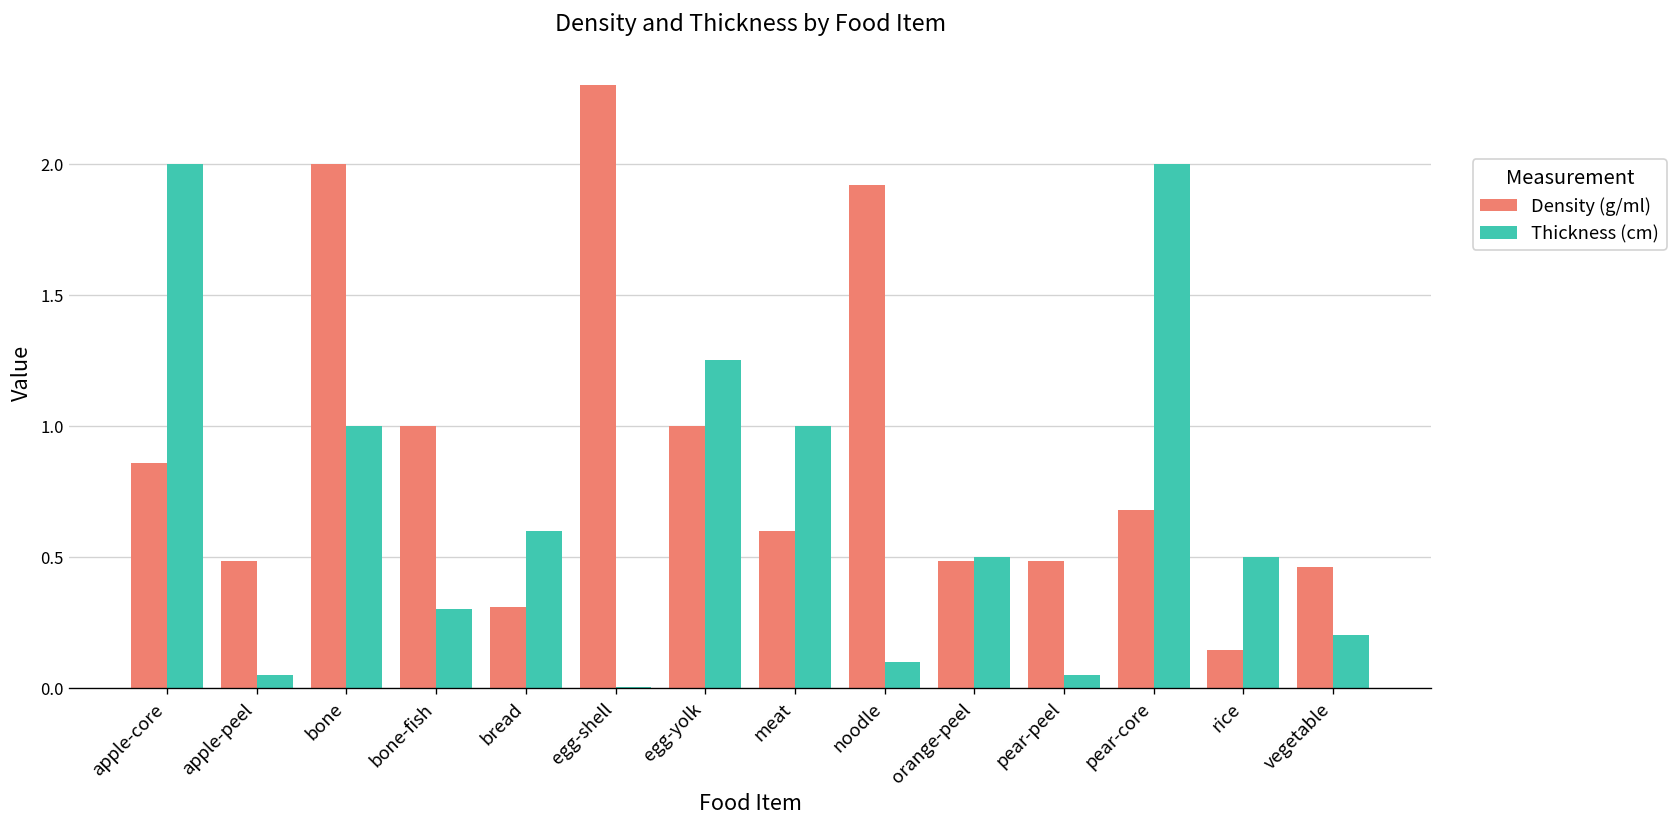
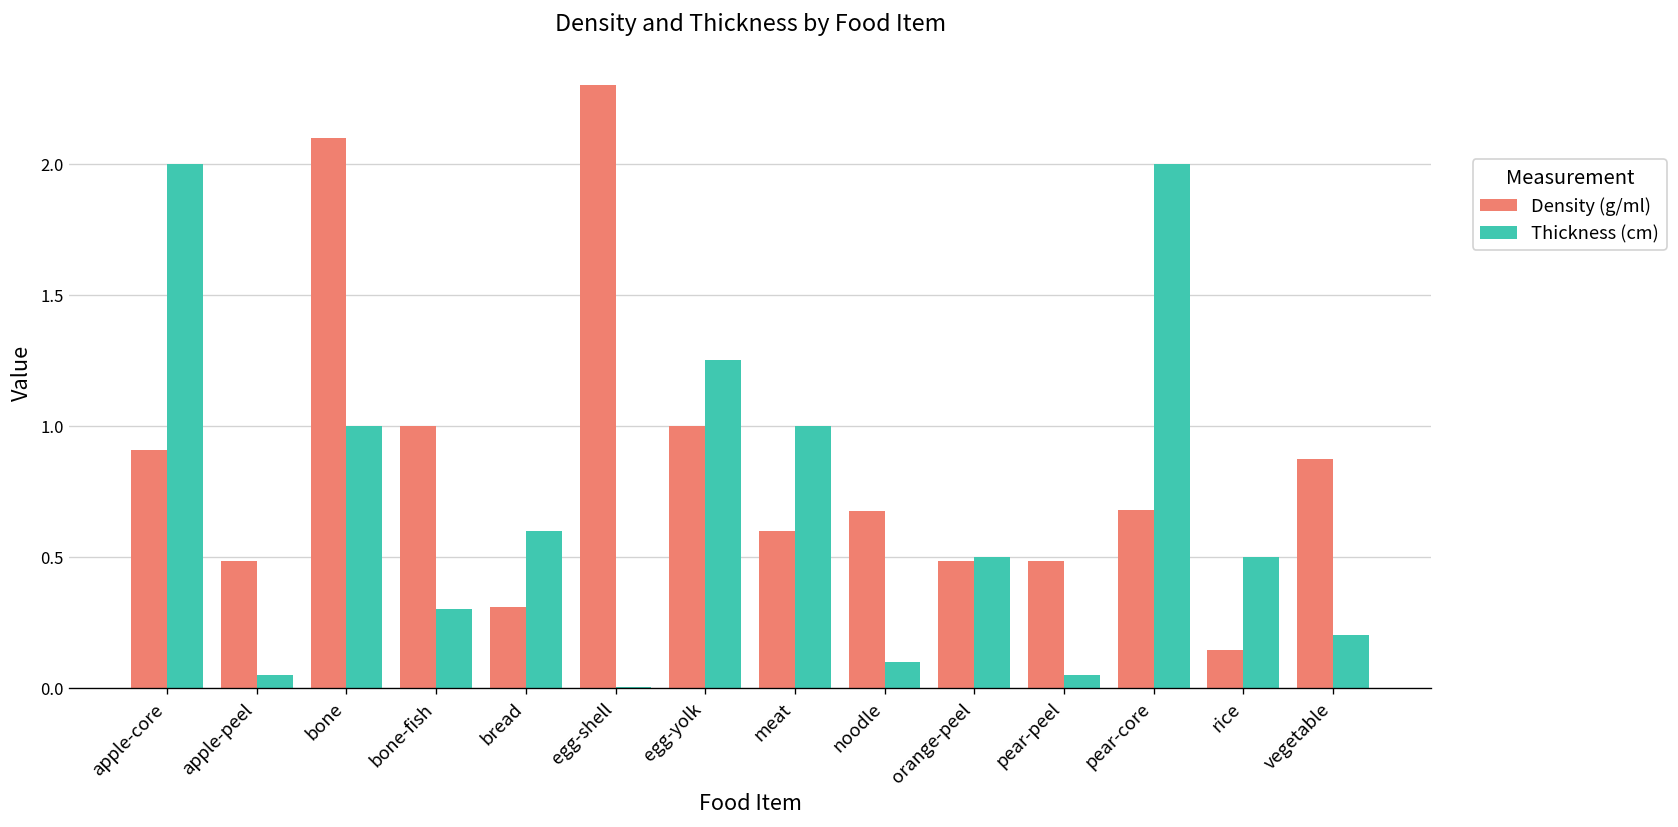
  {
    "Density (g/ml)": {
-     "apple-core": 0.86,
+     "apple-core": 0.91,
      "apple-peel": 0.49,
-     "bone": 2.0,
+     "bone": 2.1,
      "bone-fish": 1.00,
      "bread": 0.31,
      "egg-shell": 2.30,
      "egg-yolk": 1.00,
      "meat": 0.60,
-     "noodle": 1.92,
+     "noodle": 0.68,
      "orange-peel": 0.49,
      "pear-peel": 0.49,
      "pear-core": 0.68,
      "rice": 0.15,
-     "vegetable": 0.46
+     "vegetable": 0.88
    },
    "Thickness (cm)": {
      "apple-core": 2.00,
      "apple-peel": 0.05,
      "bone": 1.00,
      "bone-fish": 0.30,
      "bread": 0.60,
      "egg-yolk": 1.25,
      "meat": 1.00,
      "noodle": 0.10,
      "orange-peel": 0.50,
      "pear-peel": 0.05,
      "pear-core": 2.00,
      "rice": 0.50,
      "vegetable": 0.20
    }
  }
